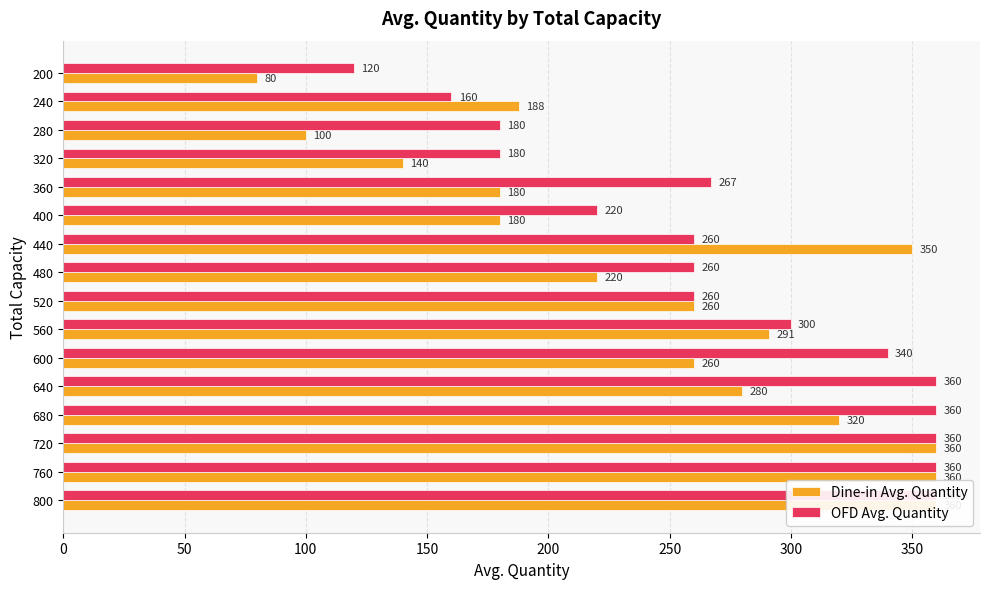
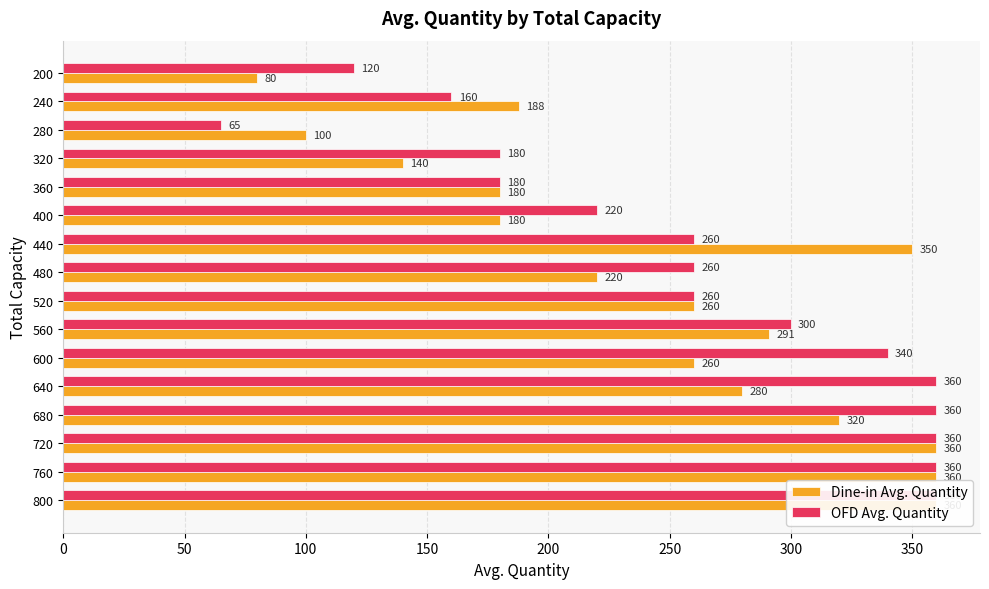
  {
    "Dine-in Avg. Quantity": {
      "200": 80,
      "240": 188,
      "280": 100,
      "320": 140,
      "360": 180,
      "400": 180,
      "440": 350,
      "480": 220,
      "520": 260,
      "560": 291,
      "600": 260,
      "640": 280,
      "680": 320,
      "720": 360
    },
    "OFD Avg. Quantity": {
      "200": 120,
      "240": 160,
-     "280": 180,
+     "280": 65,
      "320": 180,
-     "360": 267,
+     "360": 180,
      "400": 220,
      "440": 260,
      "480": 260,
      "520": 260,
      "560": 300,
      "600": 340,
      "640": 360,
      "680": 360,
      "720": 360,
      "760": 360
    }
  }
